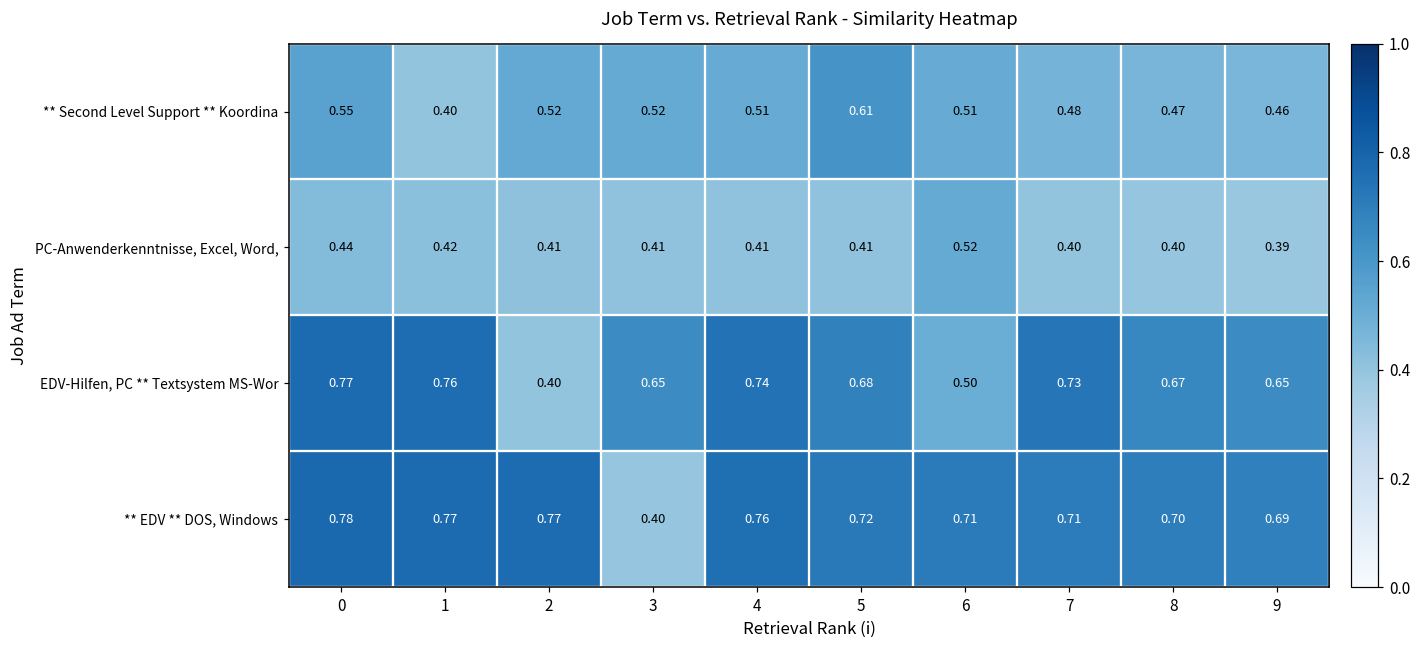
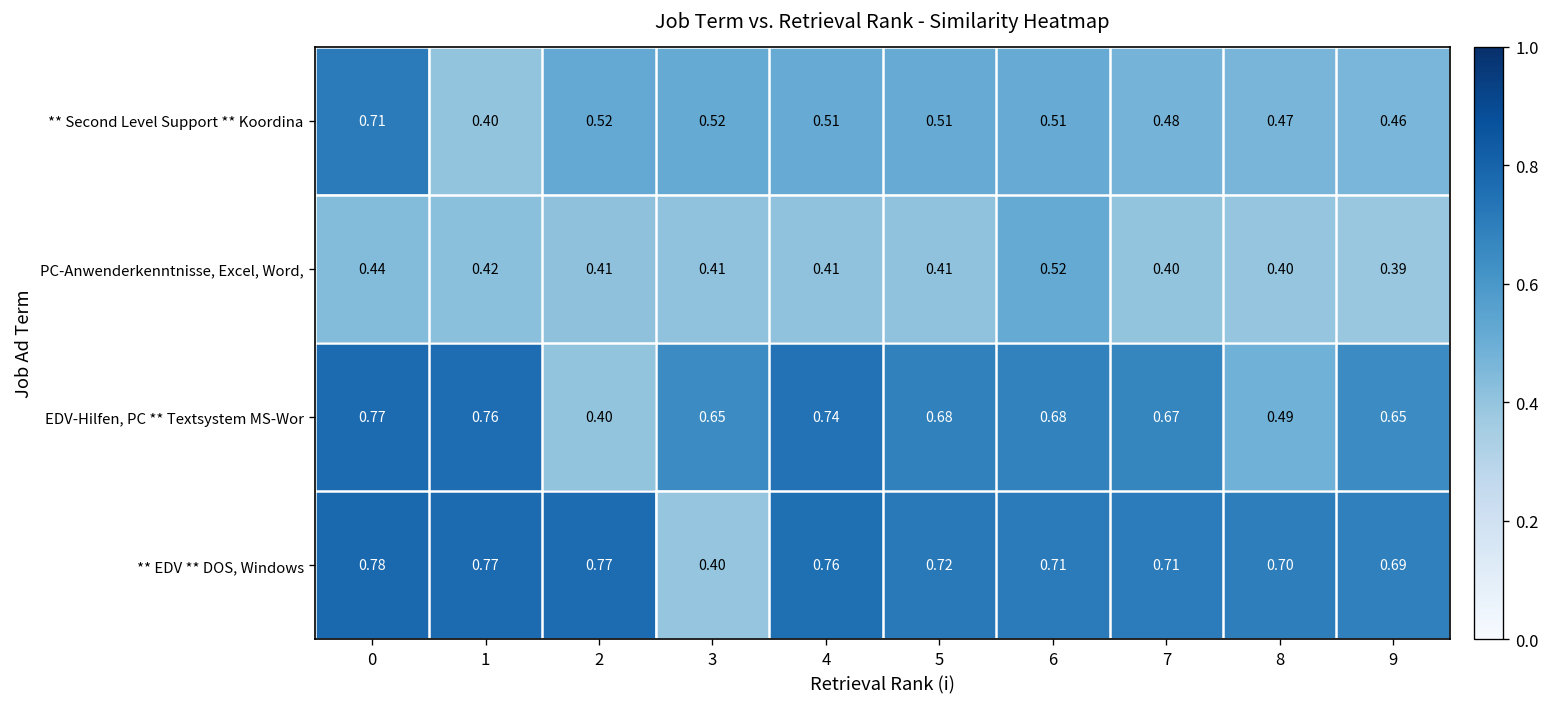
  {
    "** Second Level Support ** Koordina": {
-     "0": 0.55,
+     "0": 0.71,
      "1": 0.40,
      "2": 0.52,
      "3": 0.52,
      "4": 0.51,
-     "5": 0.61,
+     "5": 0.51,
      "6": 0.51,
      "7": 0.48,
      "8": 0.47,
      "9": 0.46
    },
    "PC-Anwenderkenntnisse, Excel, Word,": {
      "0": 0.44,
      "1": 0.42,
      "2": 0.41,
      "3": 0.41,
      "4": 0.41,
      "5": 0.41,
      "6": 0.52,
      "7": 0.40,
      "8": 0.40,
      "9": 0.39
    },
    "EDV-Hilfen, PC ** Textsystem MS-Wor": {
      "0": 0.77,
      "1": 0.76,
      "2": 0.40,
      "3": 0.65,
      "4": 0.74,
      "5": 0.68,
-     "6": 0.50,
-     "7": 0.73,
-     "8": 0.67,
+     "6": 0.68,
+     "7": 0.67,
+     "8": 0.49,
      "9": 0.65
    },
    "** EDV ** DOS, Windows": {
      "0": 0.78,
      "1": 0.77,
      "2": 0.77,
      "3": 0.40,
      "4": 0.76,
      "5": 0.72,
      "6": 0.71,
      "7": 0.71,
      "8": 0.70,
      "9": 0.69
    }
  }
